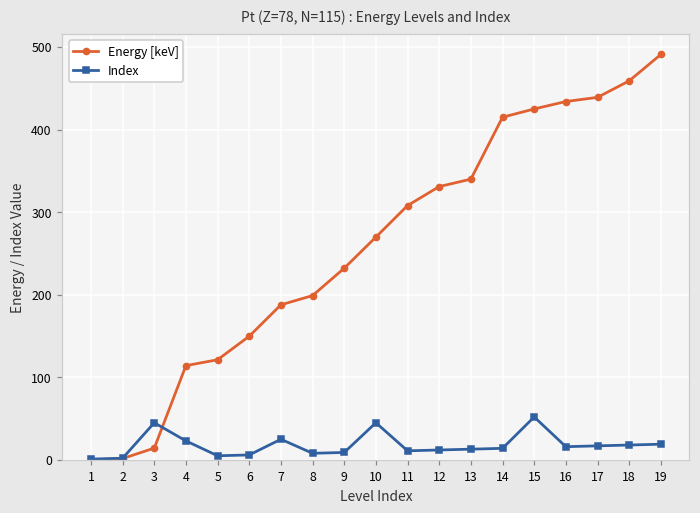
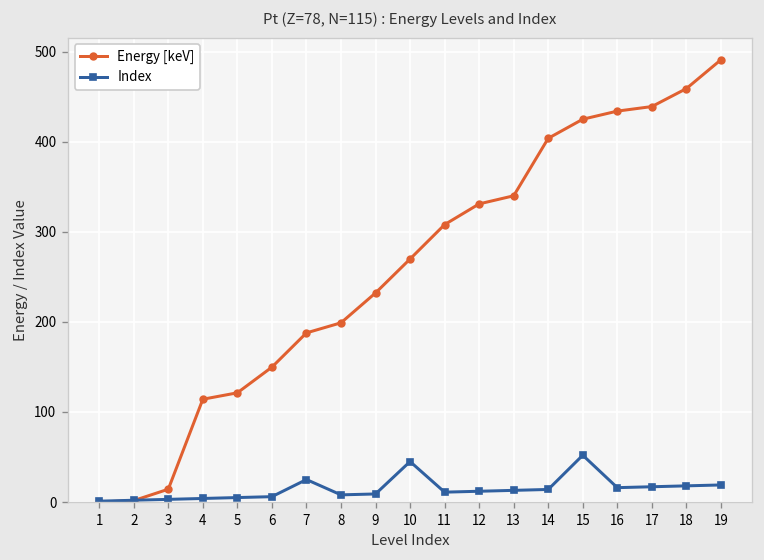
  {
    "Energy [keV]": {
      "3": 10,
      "4": 110,
      "5": 120,
      "6": 150,
      "7": 190,
      "8": 200,
      "9": 230,
      "10": 270,
      "11": 310,
      "12": 330,
      "13": 340,
-     "14": 420,
+     "14": 400,
      "15": 430,
      "16": 430,
      "17": 440,
      "18": 460,
      "19": 490
    },
    "Index": {
-     "3": 50,
-     "4": 20,
+     "3": 0,
+     "4": 0,
      "5": 10,
      "6": 10,
      "7": 30,
      "8": 10,
      "9": 10,
      "10": 50,
      "11": 10,
      "12": 10,
      "13": 10,
      "14": 10,
      "15": 50,
      "16": 20,
      "17": 20,
      "18": 20,
      "19": 20
    }
  }
